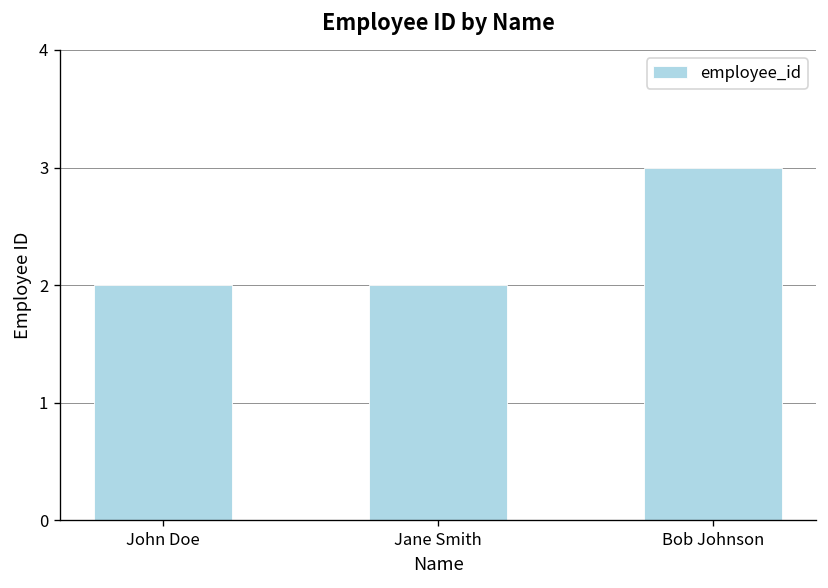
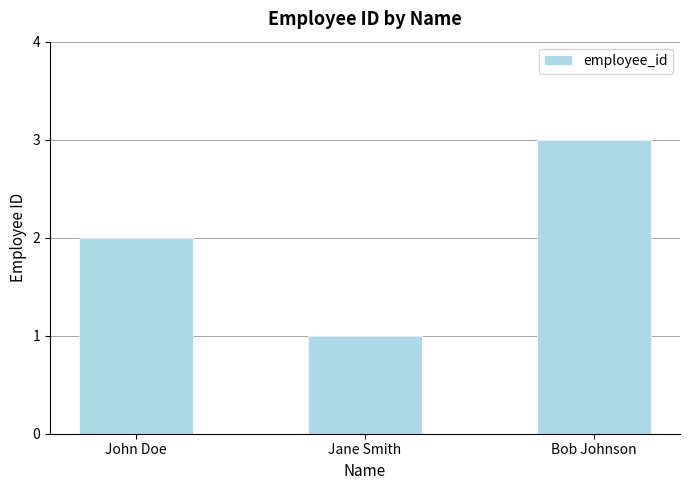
  {
    "John Doe": 2,
-   "Jane Smith": 2,
+   "Jane Smith": 1,
    "Bob Johnson": 3
  }
